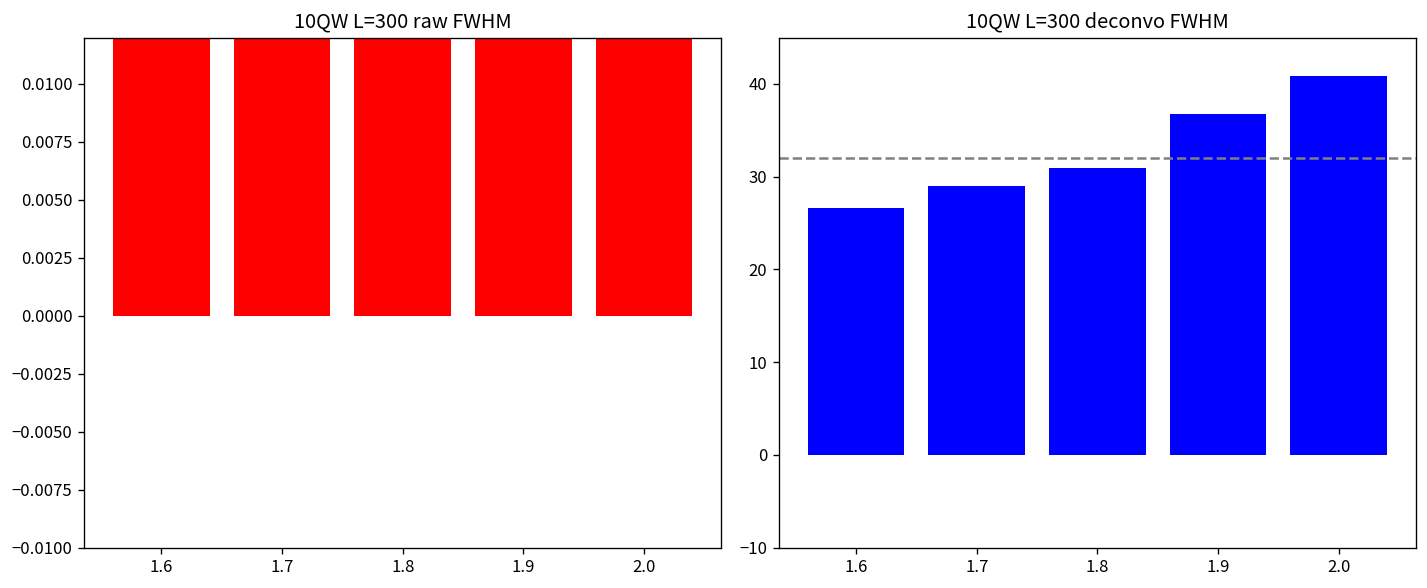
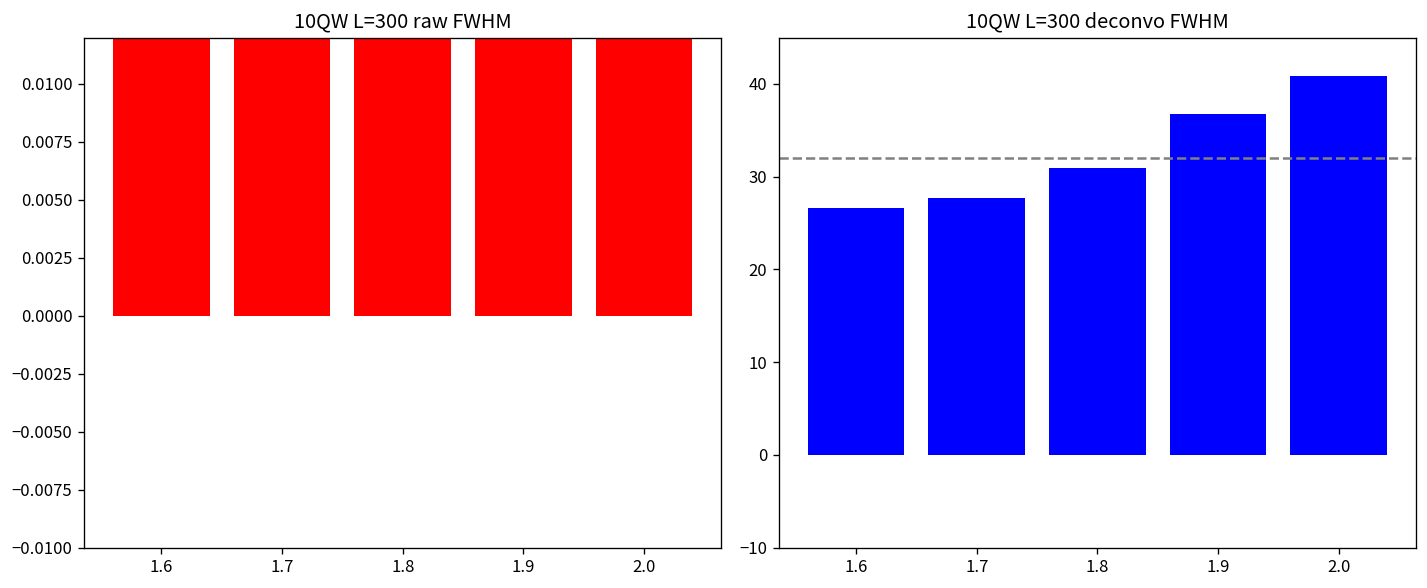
  {
    "10QW L=300 deconvo FWHM": {
      "1.6": 27,
-     "1.7": 29,
+     "1.7": 28,
      "1.8": 31,
      "1.9": 37,
      "2.0": 41
    }
  }
